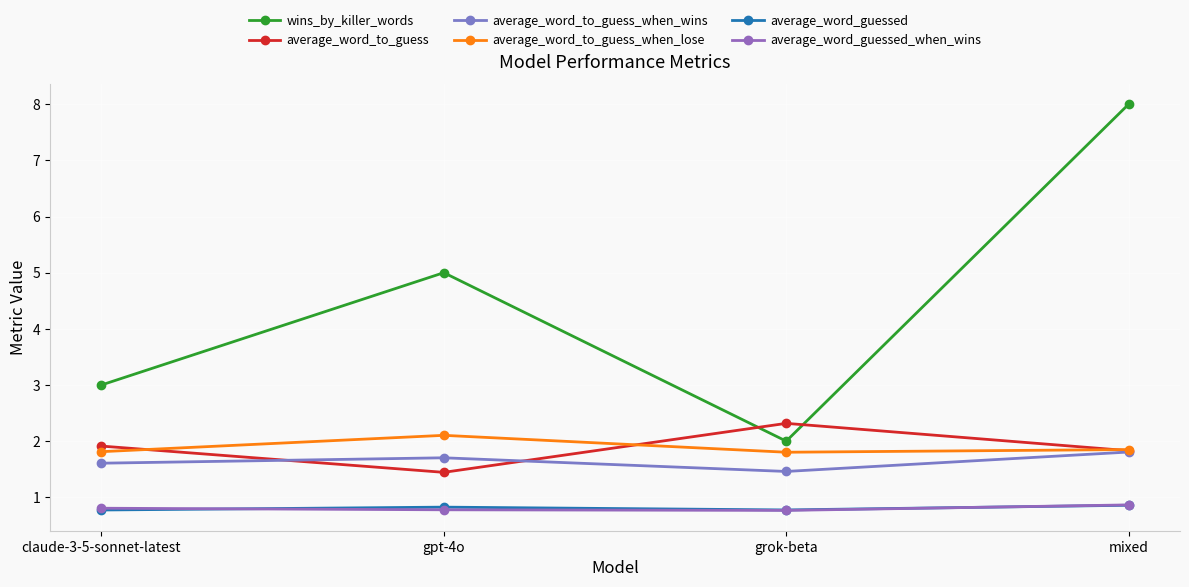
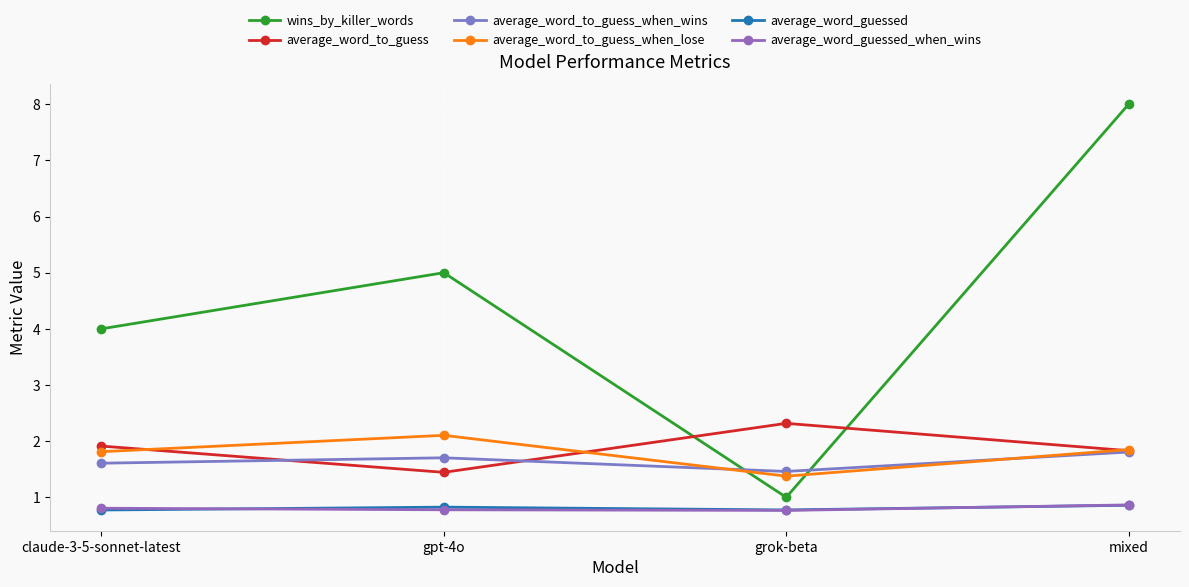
  {
    "wins_by_killer_words": {
-     "claude-3-5-sonnet-latest": 3,
+     "claude-3-5-sonnet-latest": 4,
      "gpt-4o": 5,
-     "grok-beta": 2,
+     "grok-beta": 1,
      "mixed": 8
    },
    "average_word_to_guess": {
      "claude-3-5-sonnet-latest": 1.9,
      "gpt-4o": 1.4,
      "grok-beta": 2.3
    },
    "average_word_to_guess_when_lose": {
      "claude-3-5-sonnet-latest": 1.8,
      "gpt-4o": 2.1,
-     "grok-beta": 1.8
+     "grok-beta": 1.4
    },
    "average_word_guessed": {
      "gpt-4o": 0.8
    }
  }
